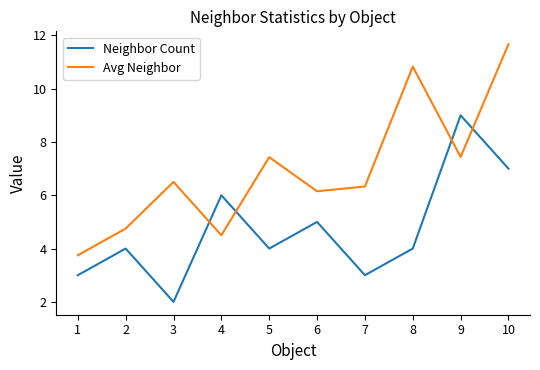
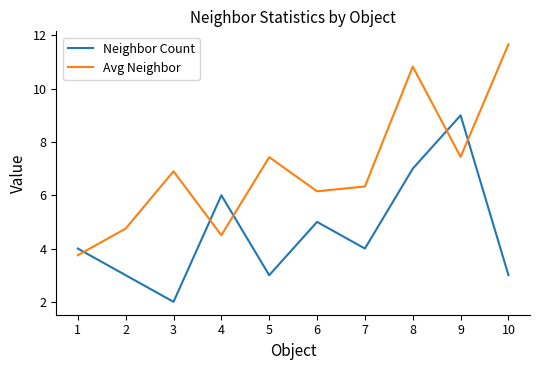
  {
    "Neighbor Count": {
-     "1": 3,
-     "2": 4,
+     "1": 4,
+     "2": 3,
      "3": 2,
      "4": 6,
-     "5": 4,
+     "5": 3,
      "6": 5,
-     "7": 3,
-     "8": 4,
+     "7": 4,
+     "8": 7,
      "9": 9,
-     "10": 7
+     "10": 3
    },
    "Avg Neighbor": {
      "1": 3.8,
      "2": 4.8,
-     "3": 6.5,
+     "3": 6.9,
      "4": 4.5,
      "5": 7.4,
      "6": 6.2,
      "7": 6.3,
      "8": 10.8,
      "9": 7.4,
      "10": 11.7
    }
  }
